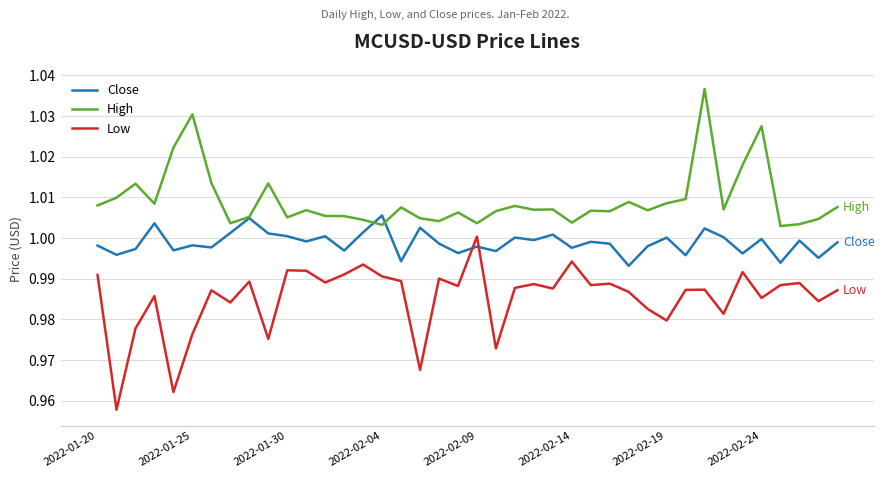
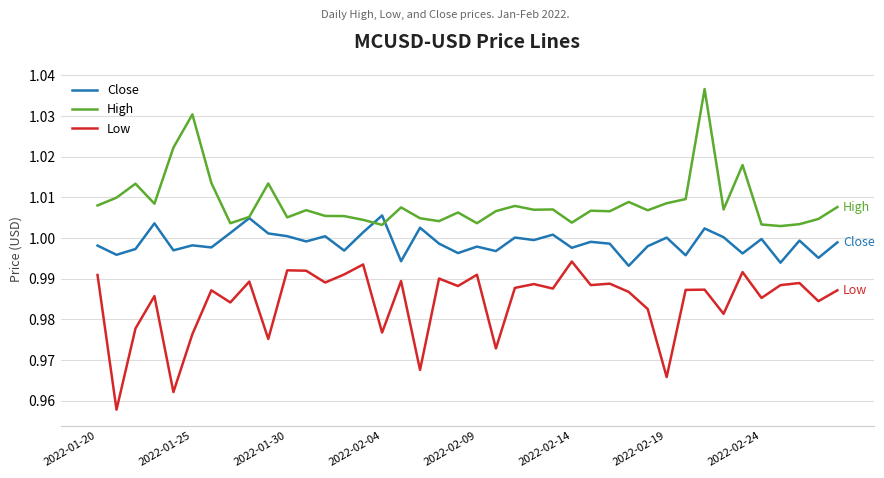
  {
    "Close": {
      "2022-01-20": 0.998,
      "2022-01-25": 0.998,
      "2022-01-30": 1.000,
      "2022-02-04": 1.006,
      "2022-02-09": 0.998,
      "2022-02-14": 0.998,
      "2022-02-19": 1.000,
      "2022-02-24": 1.000
    },
    "High": {
      "2022-01-20": 1.008,
      "2022-01-25": 1.030,
      "2022-01-30": 1.005,
      "2022-02-04": 1.003,
      "2022-02-09": 1.004,
      "2022-02-14": 1.004,
      "2022-02-19": 1.009,
-     "2022-02-24": 1.027
+     "2022-02-24": 1.003
    },
    "Low": {
      "2022-01-20": 0.991,
      "2022-01-25": 0.976,
      "2022-01-30": 0.992,
-     "2022-02-04": 0.991,
-     "2022-02-09": 1.000,
+     "2022-02-04": 0.977,
+     "2022-02-09": 0.991,
      "2022-02-14": 0.994,
-     "2022-02-19": 0.980,
+     "2022-02-19": 0.966,
      "2022-02-24": 0.985
    }
  }
